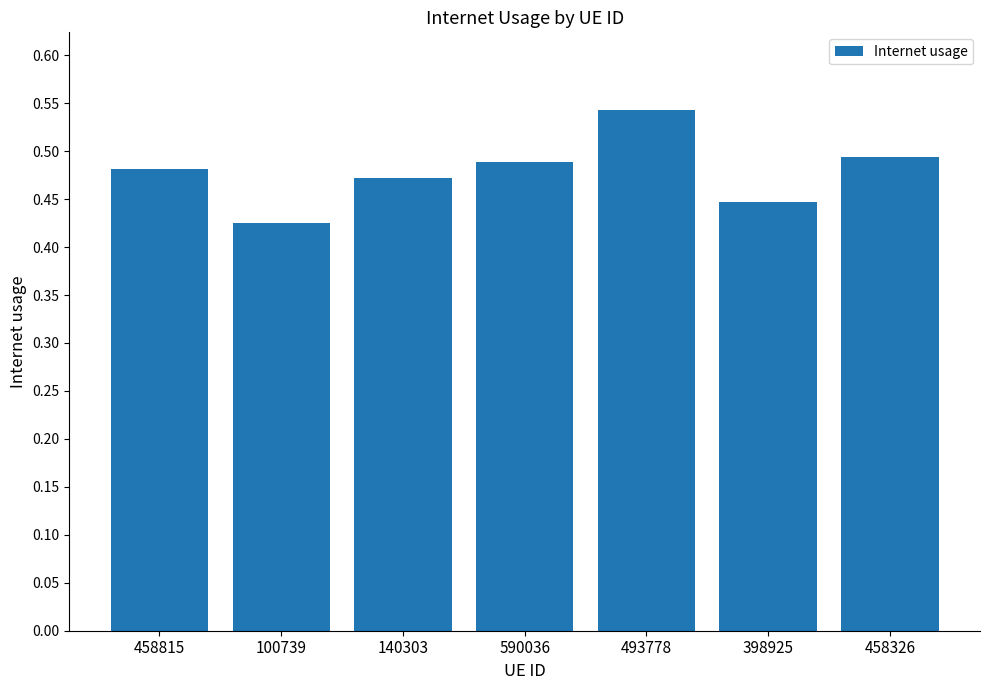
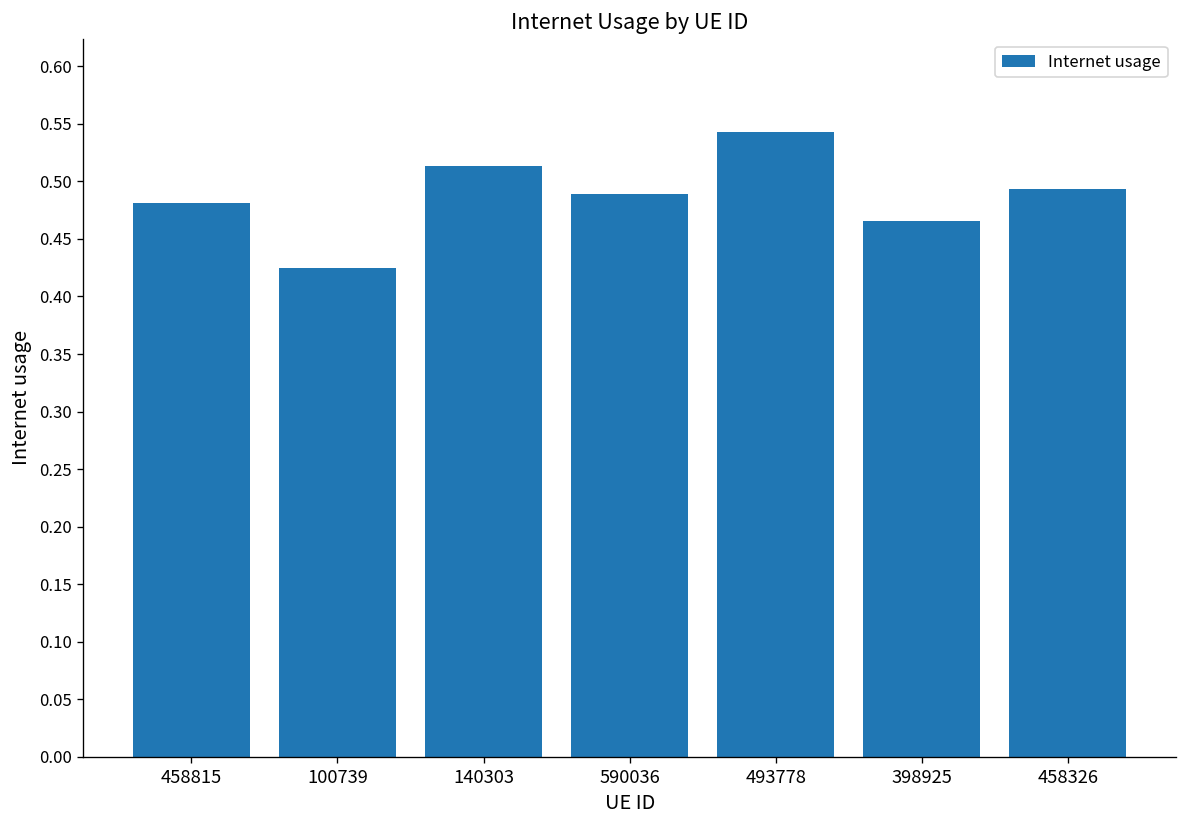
  {
    "458815": 0.48,
    "100739": 0.42,
-   "140303": 0.47,
+   "140303": 0.51,
    "590036": 0.49,
    "493778": 0.54,
-   "398925": 0.45,
+   "398925": 0.47,
    "458326": 0.49
  }
